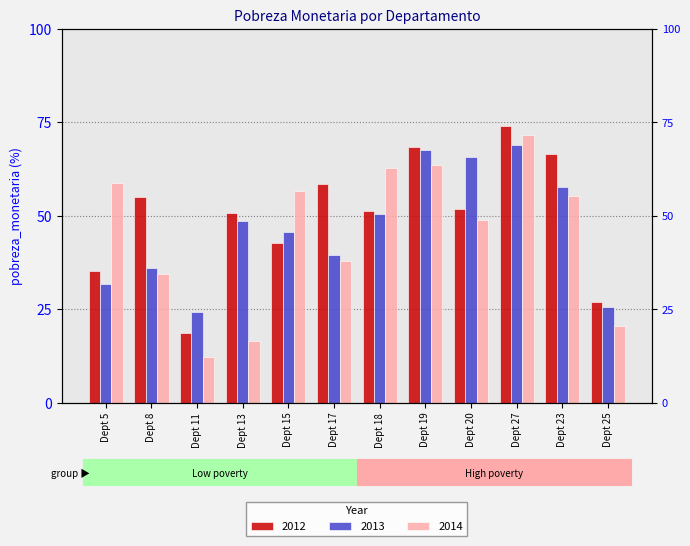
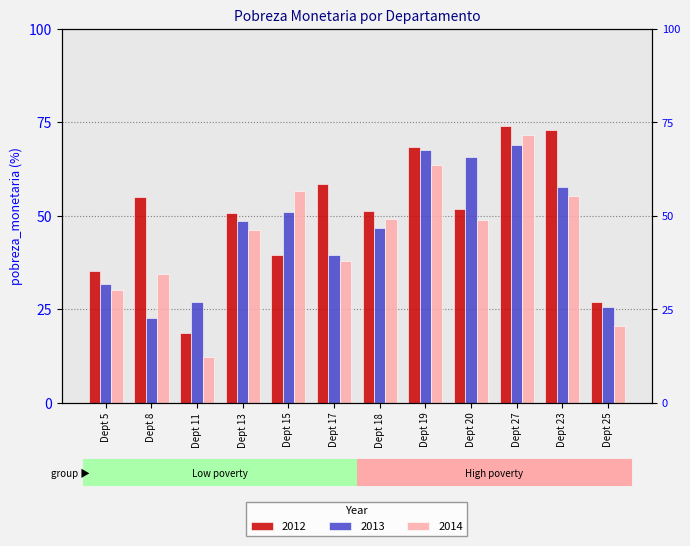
  {
    "2012": {
      "Dept 5": 35,
      "Dept 8": 55,
      "Dept 11": 19,
      "Dept 13": 51,
-     "Dept 15": 43,
+     "Dept 15": 40,
      "Dept 17": 59,
      "Dept 18": 51,
      "Dept 19": 69,
      "Dept 20": 52,
      "Dept 27": 74,
-     "Dept 23": 66,
+     "Dept 23": 73,
      "Dept 25": 27
    },
    "2013": {
      "Dept 5": 32,
-     "Dept 8": 36,
-     "Dept 11": 24,
+     "Dept 8": 23,
+     "Dept 11": 27,
      "Dept 13": 49,
-     "Dept 15": 46,
+     "Dept 15": 51,
      "Dept 17": 39,
-     "Dept 18": 51,
+     "Dept 18": 47,
      "Dept 19": 68,
      "Dept 20": 66,
      "Dept 27": 69,
      "Dept 23": 58,
      "Dept 25": 26
    },
    "2014": {
-     "Dept 5": 59,
+     "Dept 5": 30,
      "Dept 8": 35,
      "Dept 11": 12,
-     "Dept 13": 17,
+     "Dept 13": 46,
      "Dept 15": 57,
      "Dept 17": 38,
-     "Dept 18": 63,
+     "Dept 18": 49,
      "Dept 19": 64,
      "Dept 20": 49,
      "Dept 27": 72,
      "Dept 23": 55,
      "Dept 25": 20
    }
  }
